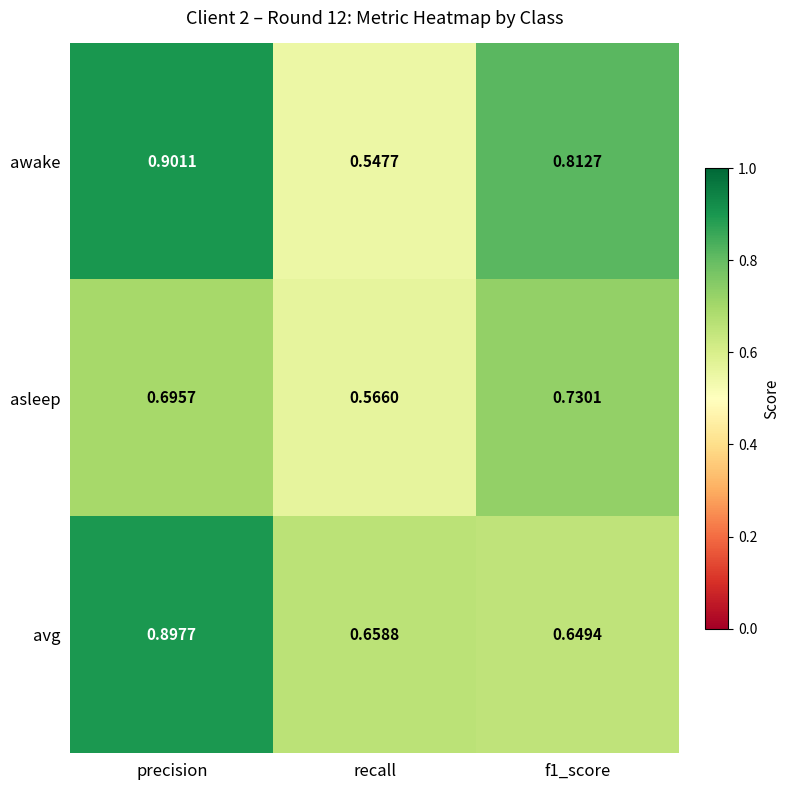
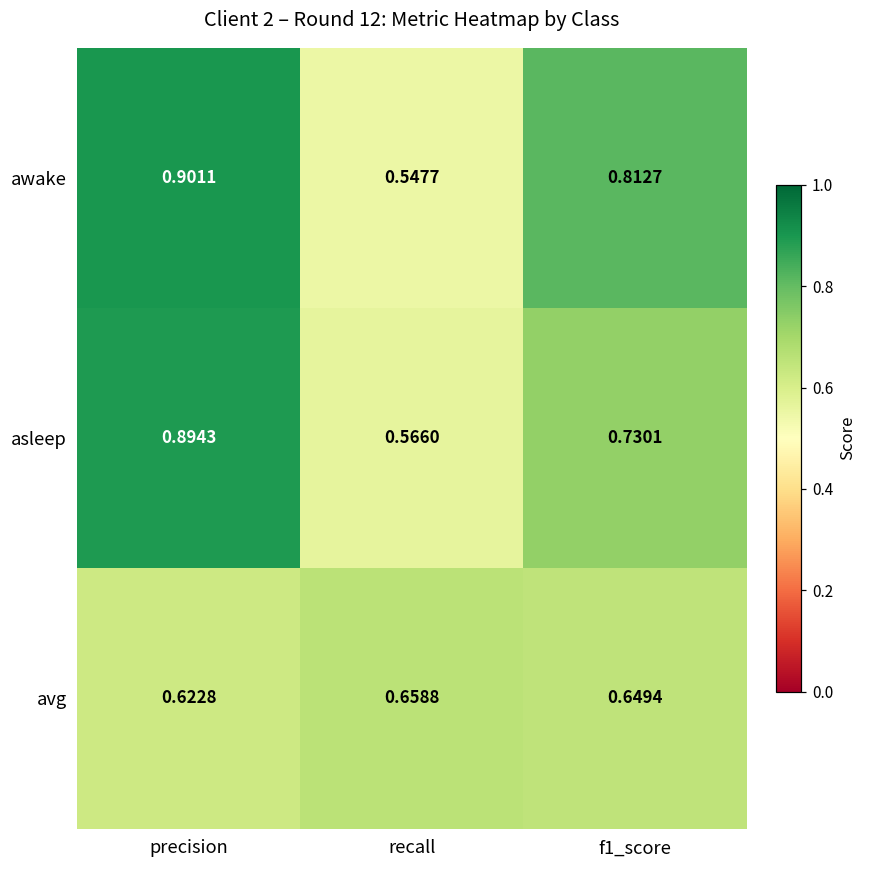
  {
    "awake": {
      "precision": 0.9011,
      "recall": 0.5477,
      "f1_score": 0.8127
    },
    "asleep": {
-     "precision": 0.6957,
+     "precision": 0.8943,
      "recall": 0.5660,
      "f1_score": 0.7301
    },
    "avg": {
-     "precision": 0.8977,
+     "precision": 0.6228,
      "recall": 0.6588,
      "f1_score": 0.6494
    }
  }
